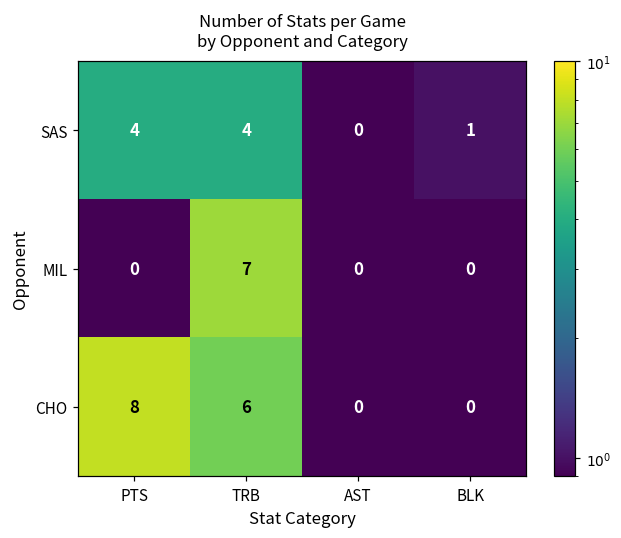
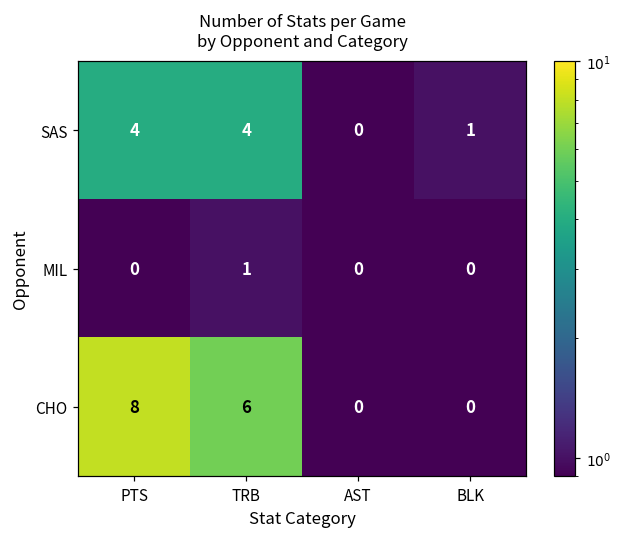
  {
    "SAS": {
      "PTS": 4,
      "TRB": 4,
      "AST": 0,
      "BLK": 1
    },
    "MIL": {
      "PTS": 0,
-     "TRB": 7,
+     "TRB": 1,
      "AST": 0,
      "BLK": 0
    },
    "CHO": {
      "PTS": 8,
      "TRB": 6,
      "AST": 0,
      "BLK": 0
    }
  }
